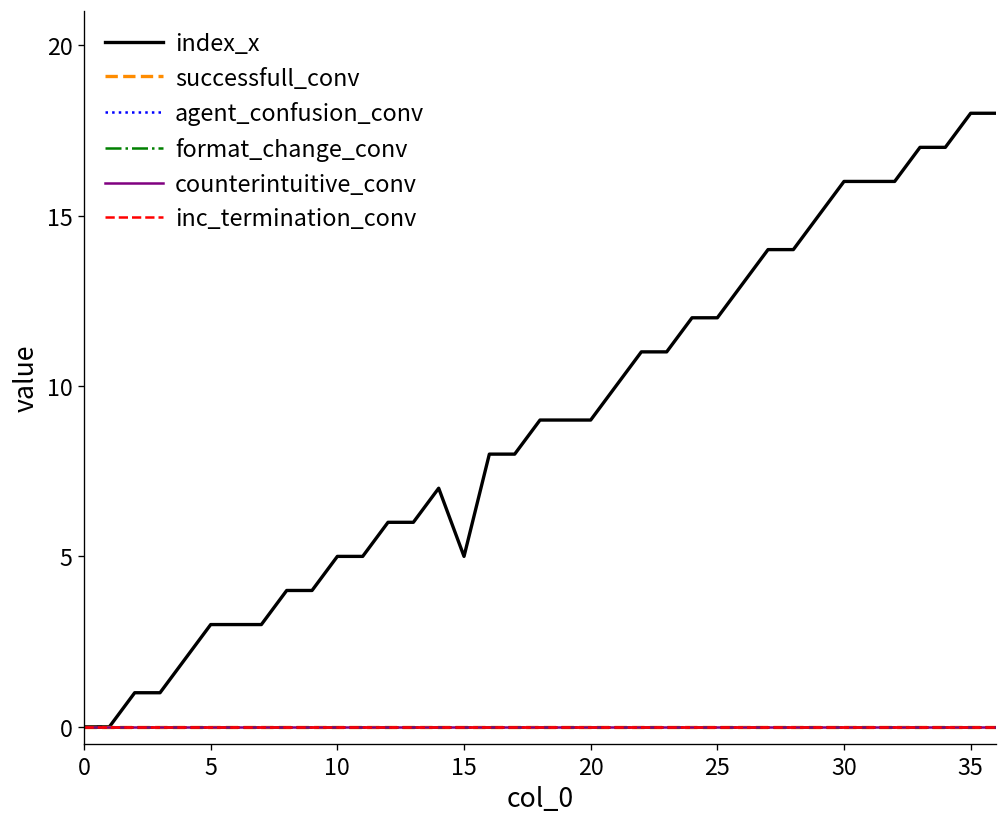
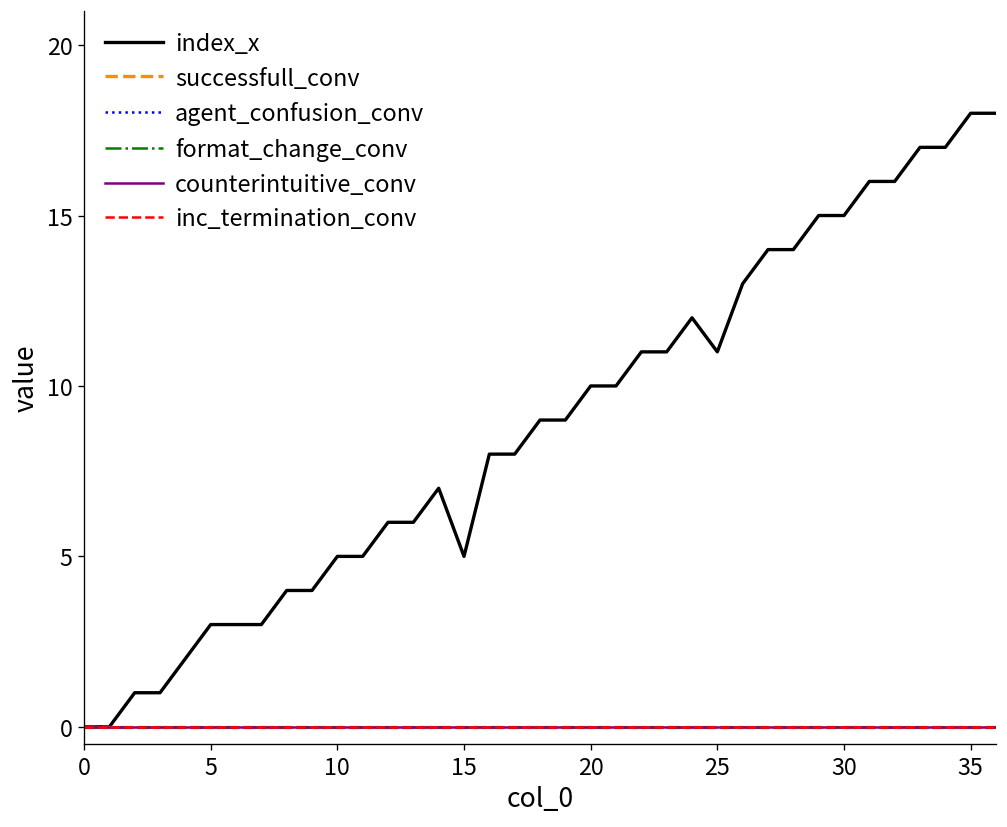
  {
    "index_x": {
      "5": 3,
      "10": 5,
      "15": 5,
-     "20": 9,
-     "25": 12,
-     "30": 16,
+     "20": 10,
+     "25": 11,
+     "30": 15,
      "35": 18
    },
    "inc_termination_conv": {
      "5": 0,
      "10": 0,
      "15": 0,
      "20": 0,
      "25": 0,
      "30": 0,
      "35": 0
    }
  }
